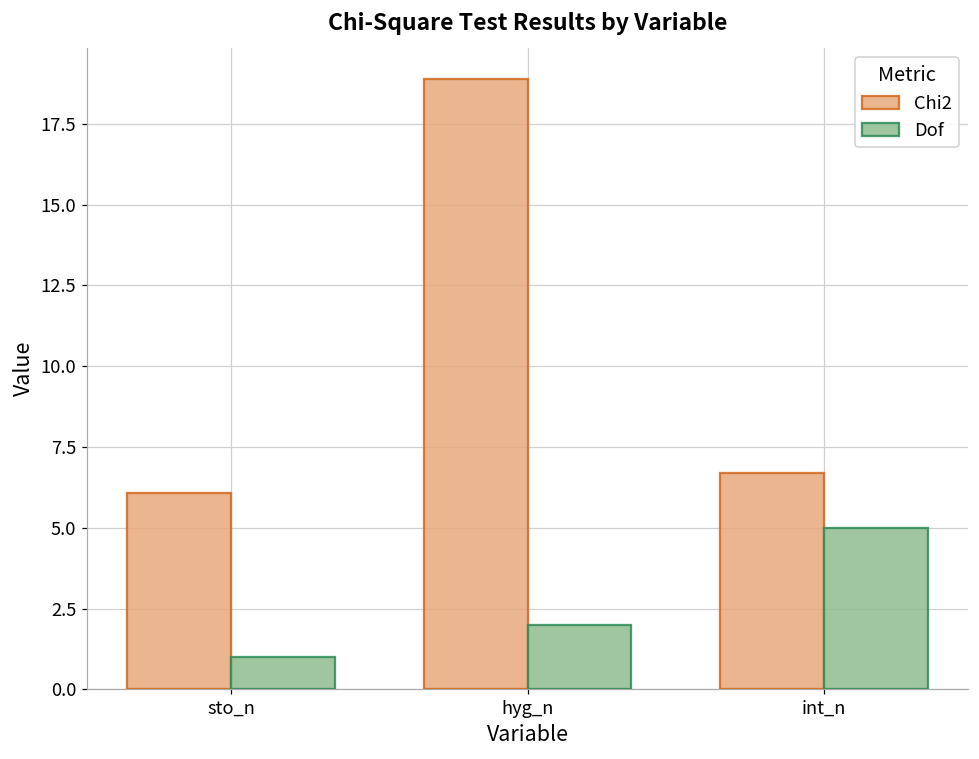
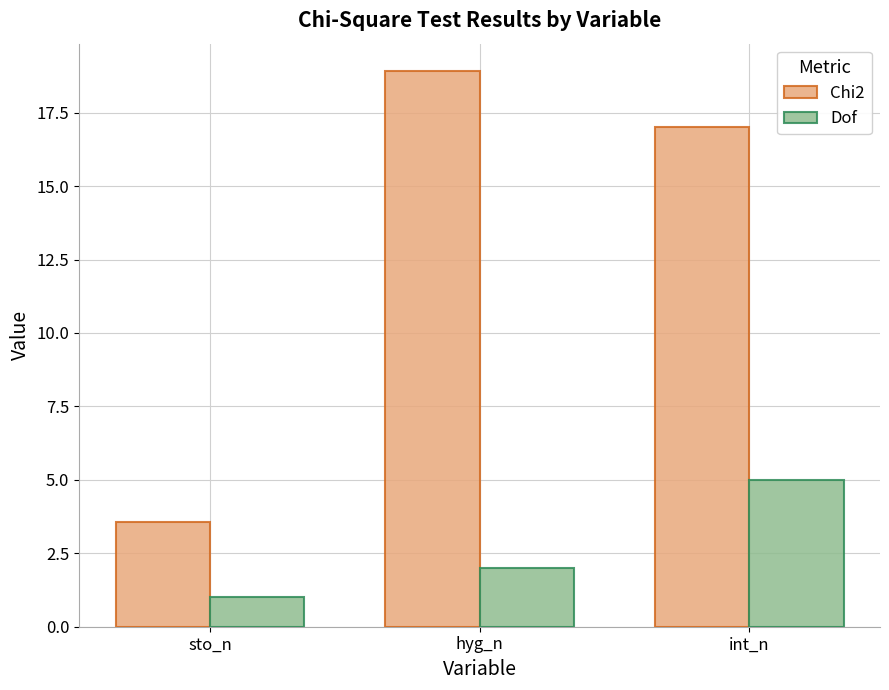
  {
    "Chi2": {
-     "sto_n": 6.1,
+     "sto_n": 3.6,
      "hyg_n": 18.9,
-     "int_n": 6.7
+     "int_n": 17.0
    },
    "Dof": {
      "sto_n": 1.0,
      "hyg_n": 2.0,
      "int_n": 5.0
    }
  }
